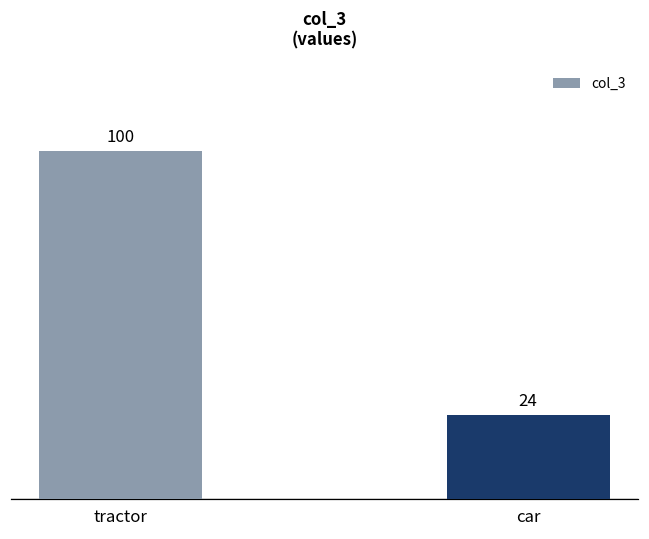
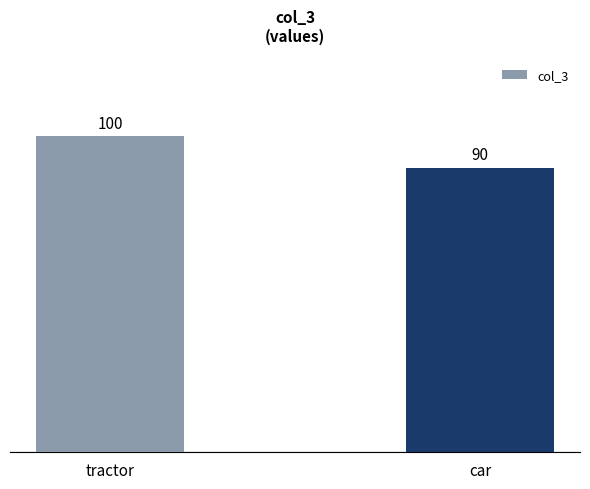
  {
    "tractor": 100,
-   "car": 24
+   "car": 90
  }
